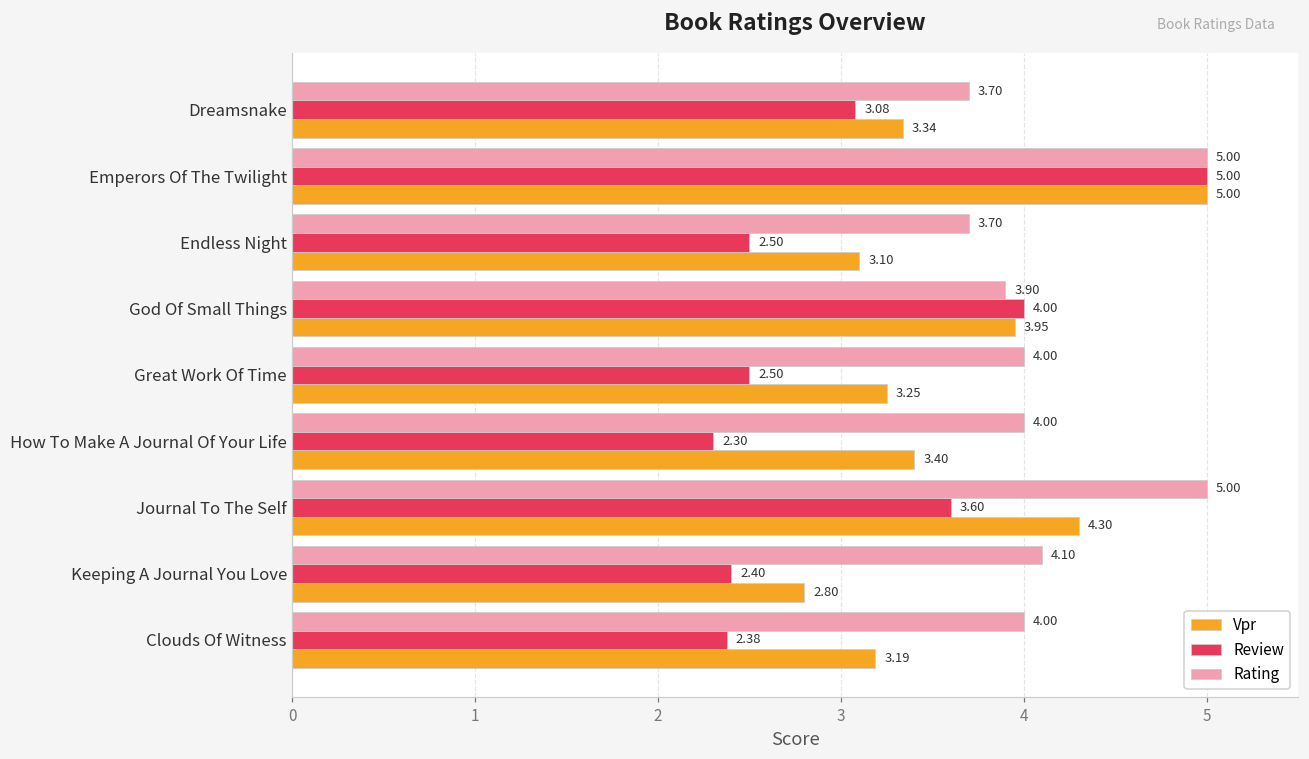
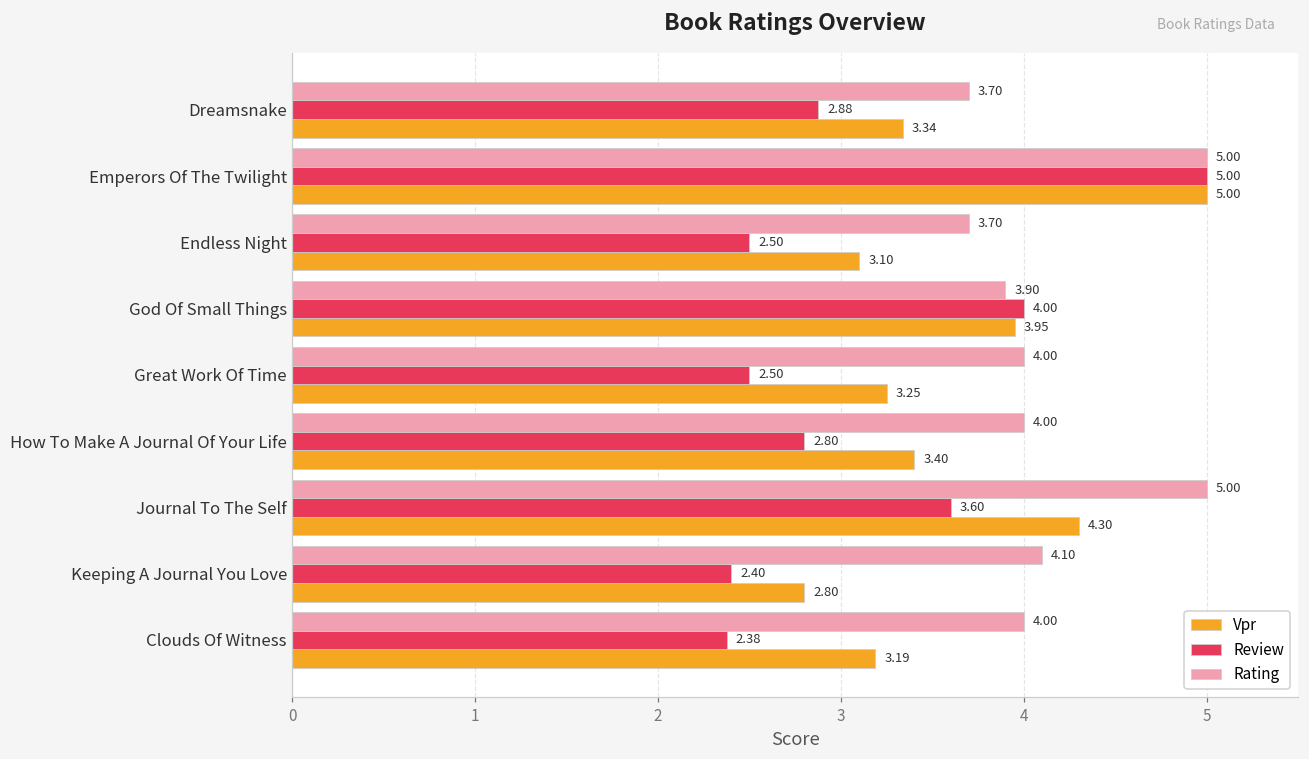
  {
    "Vpr": {
      "Dreamsnake": 3.34,
      "Emperors Of The Twilight": 5.00,
      "Endless Night": 3.10,
      "God Of Small Things": 3.95,
      "Great Work Of Time": 3.25,
      "How To Make A Journal Of Your Life": 3.40,
      "Journal To The Self": 4.30,
      "Keeping A Journal You Love": 2.80,
      "Clouds Of Witness": 3.19
    },
    "Review": {
-     "Dreamsnake": 3.08,
+     "Dreamsnake": 2.88,
      "Emperors Of The Twilight": 5.00,
      "Endless Night": 2.50,
      "God Of Small Things": 4.00,
      "Great Work Of Time": 2.50,
-     "How To Make A Journal Of Your Life": 2.30,
+     "How To Make A Journal Of Your Life": 2.80,
      "Journal To The Self": 3.60,
      "Keeping A Journal You Love": 2.40,
      "Clouds Of Witness": 2.38
    },
    "Rating": {
      "Dreamsnake": 3.70,
      "Emperors Of The Twilight": 5.00,
      "Endless Night": 3.70,
      "God Of Small Things": 3.90,
      "Great Work Of Time": 4.00,
      "How To Make A Journal Of Your Life": 4.00,
      "Journal To The Self": 5.00,
      "Keeping A Journal You Love": 4.10,
      "Clouds Of Witness": 4.00
    }
  }
